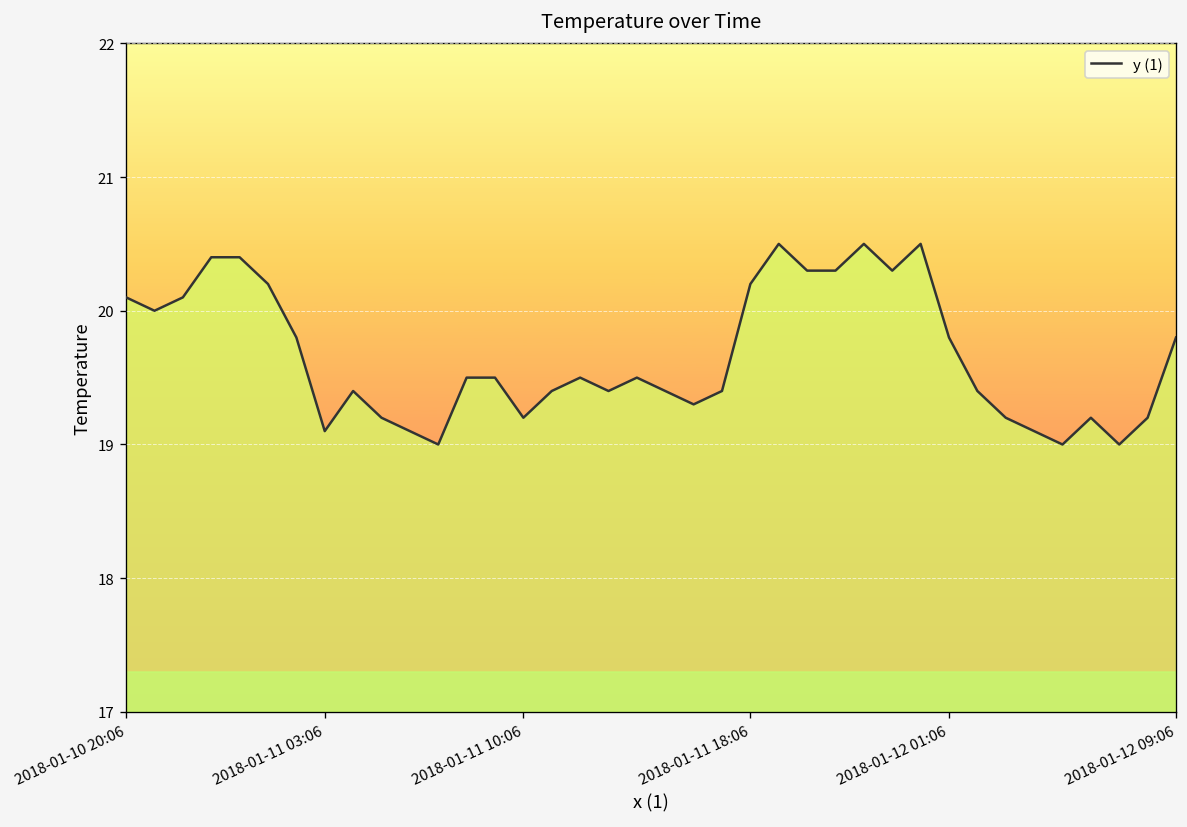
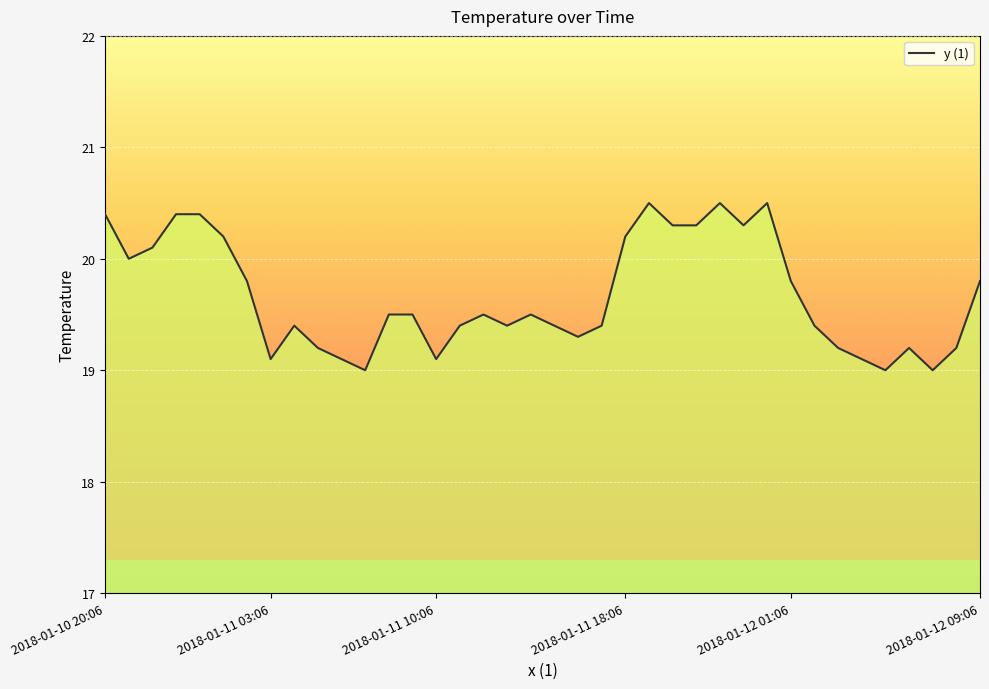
  {
-   "2018-01-10 20:06": 20.1,
+   "2018-01-10 20:06": 20.4,
    "2018-01-11 03:06": 19.1,
-   "2018-01-11 10:06": 19.2,
+   "2018-01-11 10:06": 19.1,
    "2018-01-11 18:06": 20.2,
    "2018-01-12 01:06": 19.8,
    "2018-01-12 09:06": 19.8
  }
